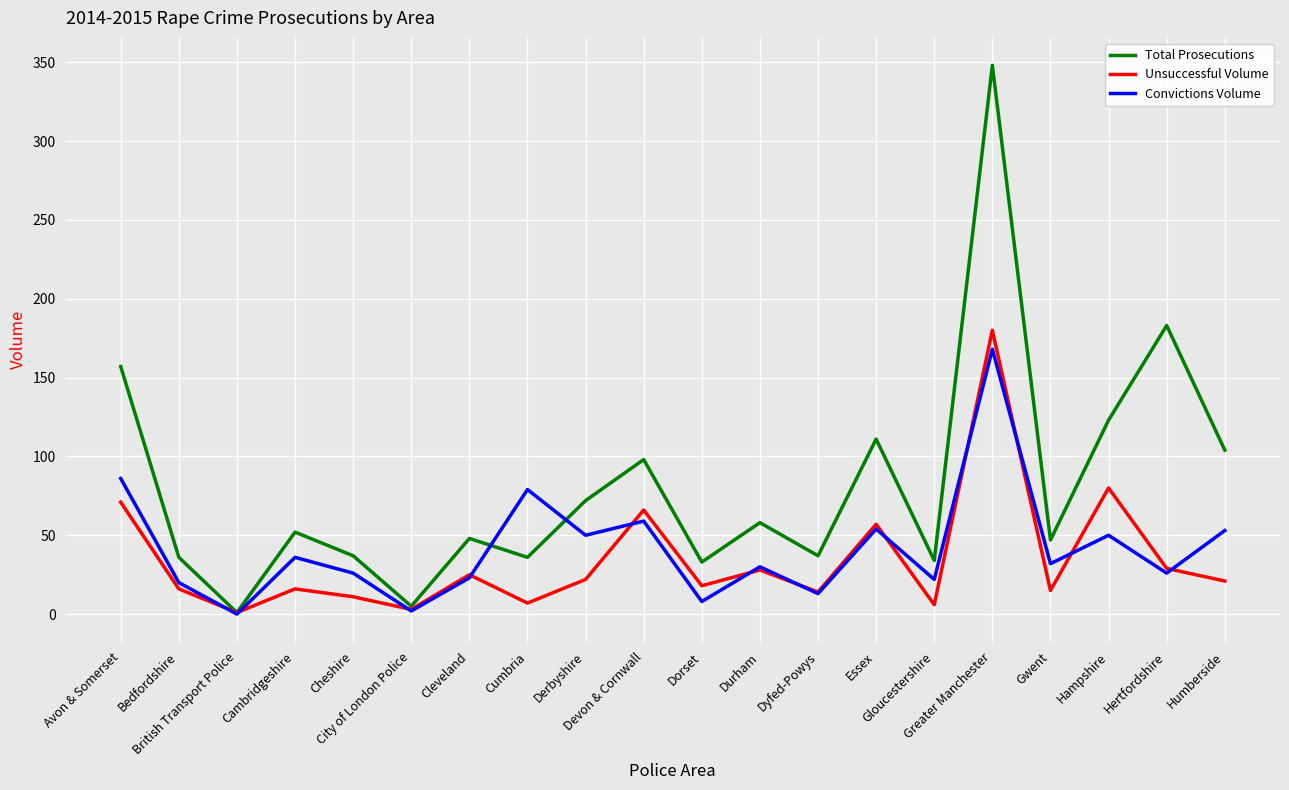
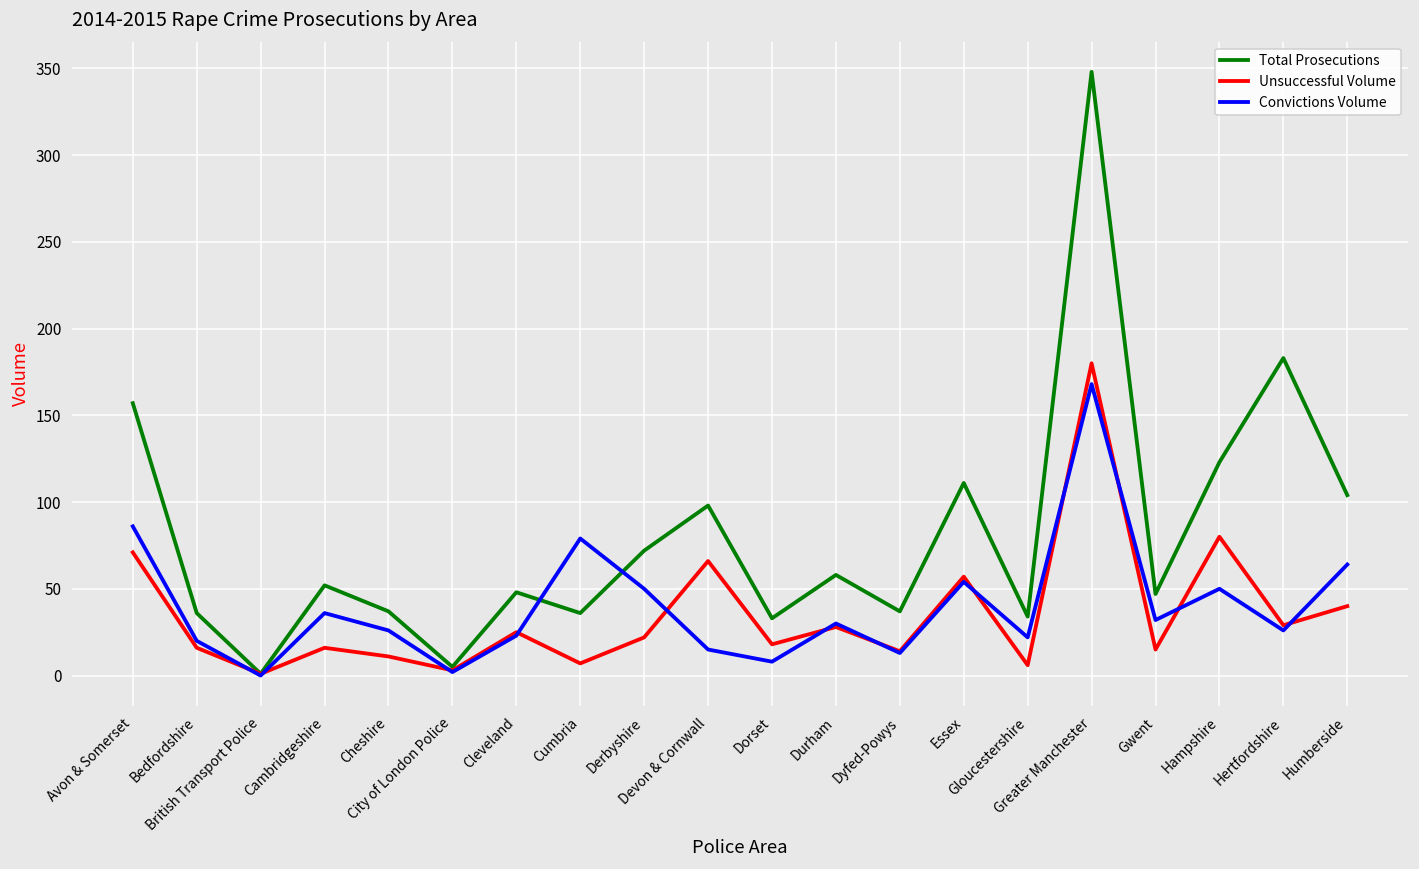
  {
    "Total Prosecutions": {
      "Avon & Somerset": 157,
      "Bedfordshire": 36,
      "Cambridgeshire": 52,
      "Cheshire": 37,
      "City of London Police": 5,
      "Cleveland": 48,
      "Cumbria": 36,
      "Derbyshire": 72,
      "Devon & Cornwall": 98,
      "Dorset": 33,
      "Durham": 58,
      "Dyfed-Powys": 37,
      "Essex": 111,
      "Gloucestershire": 34,
      "Greater Manchester": 348,
      "Gwent": 47,
      "Hampshire": 123,
      "Hertfordshire": 183,
      "Humberside": 104
    },
    "Unsuccessful Volume": {
      "Avon & Somerset": 71,
      "Bedfordshire": 16,
      "Cambridgeshire": 16,
      "Cheshire": 11,
      "Cleveland": 25,
      "Cumbria": 7,
      "Derbyshire": 22,
      "Devon & Cornwall": 66,
      "Dorset": 18,
      "Durham": 28,
      "Essex": 57,
      "Gloucestershire": 6,
      "Greater Manchester": 180,
      "Gwent": 15,
      "Hampshire": 80,
      "Hertfordshire": 29,
-     "Humberside": 21
+     "Humberside": 40
    },
    "Convictions Volume": {
      "Avon & Somerset": 86,
      "Bedfordshire": 20,
      "Cambridgeshire": 36,
      "Cheshire": 26,
      "Cleveland": 23,
      "Cumbria": 79,
      "Derbyshire": 50,
-     "Devon & Cornwall": 59,
+     "Devon & Cornwall": 15,
      "Dorset": 8,
      "Durham": 30,
      "Essex": 54,
      "Gloucestershire": 22,
      "Greater Manchester": 168,
      "Gwent": 32,
      "Hampshire": 50,
      "Hertfordshire": 26,
-     "Humberside": 53
+     "Humberside": 64
    }
  }
